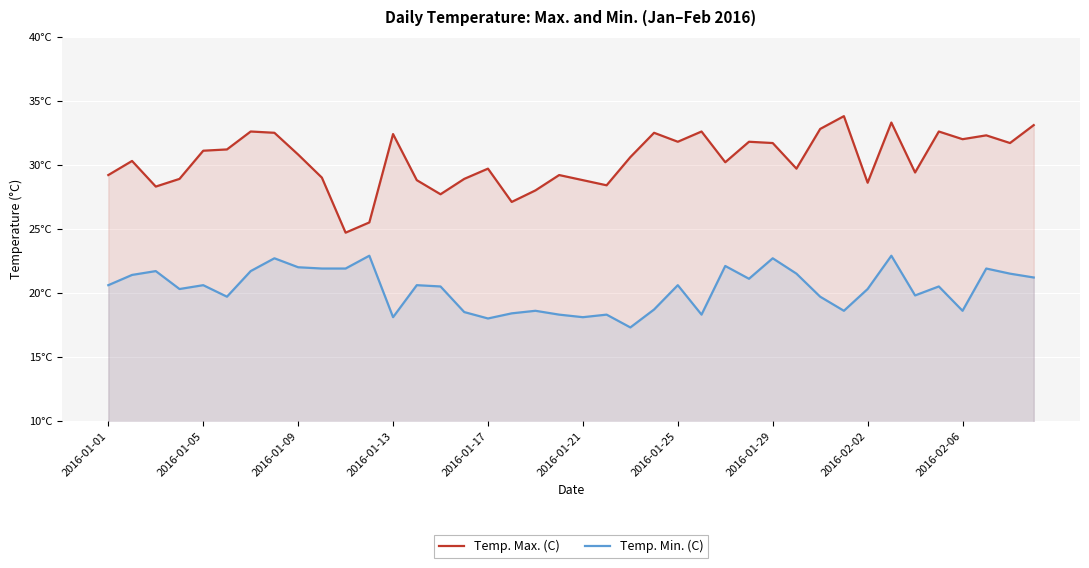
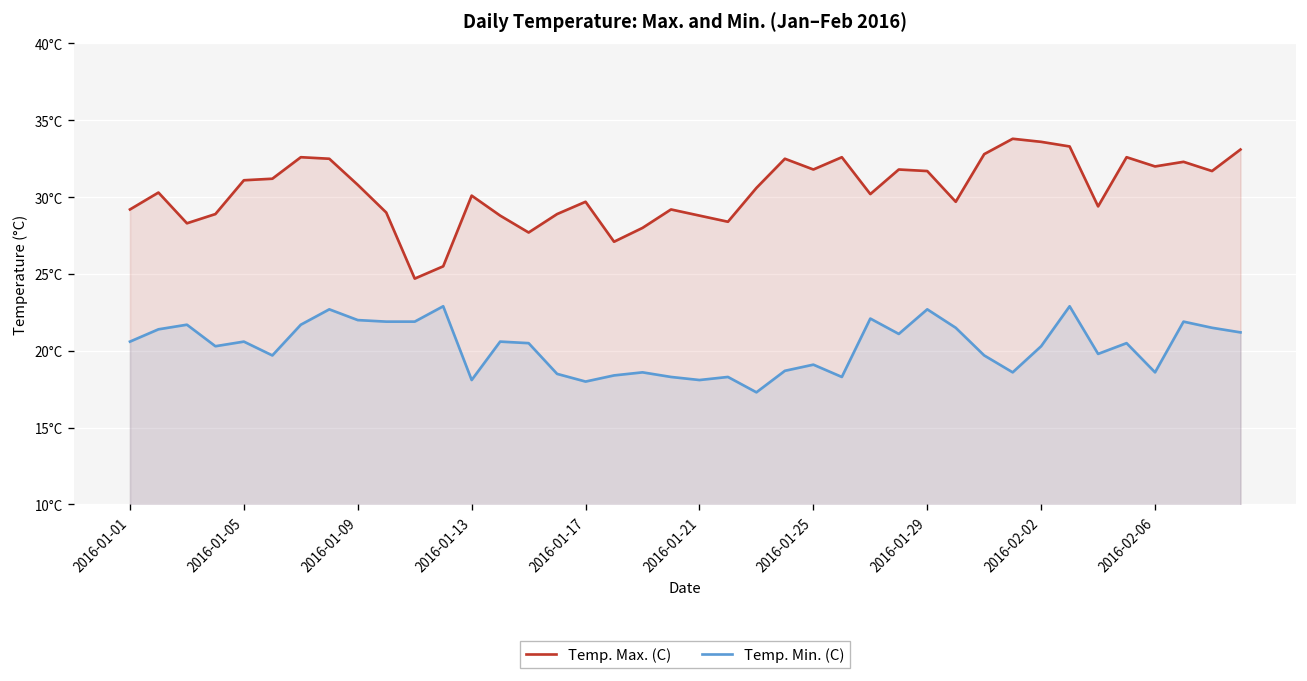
  {
    "Temp. Max. (C)": {
      "2016-01-01": "29.2°C",
      "2016-01-05": "31.1°C",
      "2016-01-09": "30.8°C",
-     "2016-01-13": "32.4°C",
+     "2016-01-13": "30.1°C",
      "2016-01-17": "29.7°C",
      "2016-01-21": "28.8°C",
      "2016-01-25": "31.8°C",
      "2016-01-29": "31.7°C",
-     "2016-02-02": "28.6°C",
+     "2016-02-02": "33.6°C",
      "2016-02-06": "32.0°C"
    },
    "Temp. Min. (C)": {
      "2016-01-01": "20.6°C",
      "2016-01-05": "20.6°C",
      "2016-01-09": "22.0°C",
      "2016-01-13": "18.1°C",
      "2016-01-17": "18.0°C",
      "2016-01-21": "18.1°C",
-     "2016-01-25": "20.6°C",
+     "2016-01-25": "19.1°C",
      "2016-01-29": "22.7°C",
      "2016-02-02": "20.3°C",
      "2016-02-06": "18.6°C"
    }
  }
